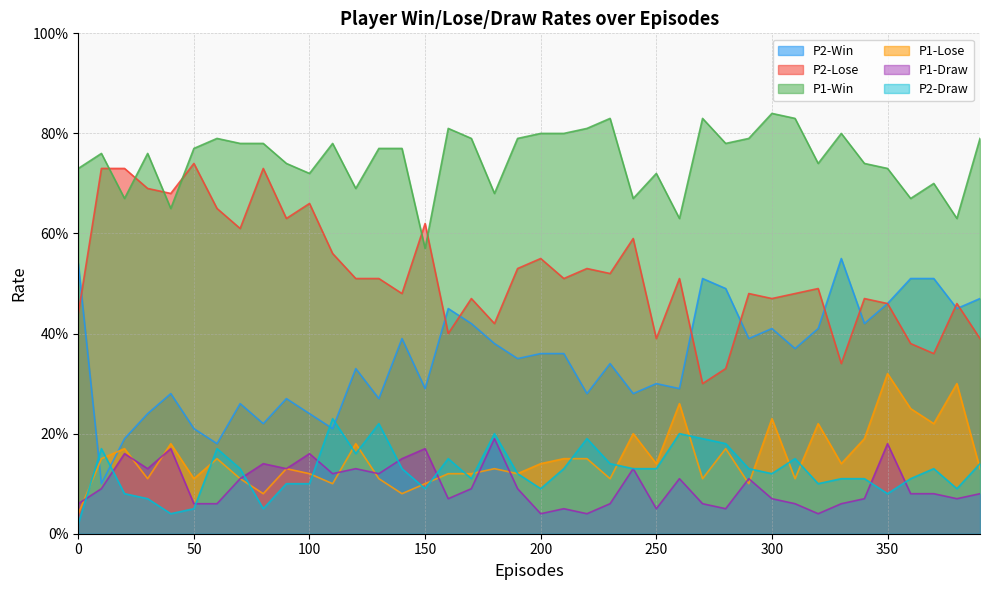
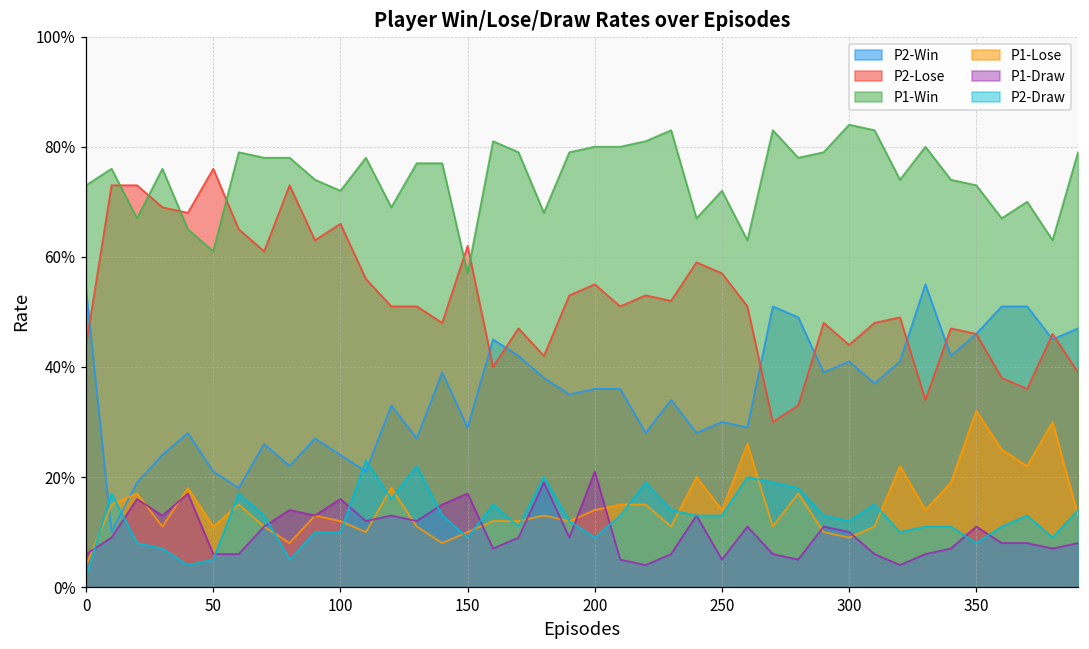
  {
    "P2-Lose": {
      "0": "44%",
-     "50": "74%",
+     "50": "76%",
      "100": "66%",
      "150": "62%",
      "200": "55%",
-     "250": "39%",
-     "300": "47%"
+     "250": "57%",
+     "300": "44%"
    },
    "P1-Win": {
      "0": "73%",
-     "50": "77%",
+     "50": "61%",
      "100": "72%",
      "150": "57%",
      "200": "80%",
      "250": "72%",
      "300": "84%",
      "350": "73%"
    },
    "P1-Lose": {
      "0": "4%",
      "50": "11%",
      "100": "12%",
      "150": "10%",
      "200": "14%",
      "250": "14%",
-     "300": "23%",
+     "300": "9%",
      "350": "32%"
    },
    "P1-Draw": {
      "0": "6%",
      "50": "6%",
      "100": "16%",
      "150": "17%",
-     "200": "4%",
+     "200": "21%",
      "250": "5%",
-     "300": "7%",
-     "350": "18%"
+     "300": "10%",
+     "350": "11%"
    }
  }
